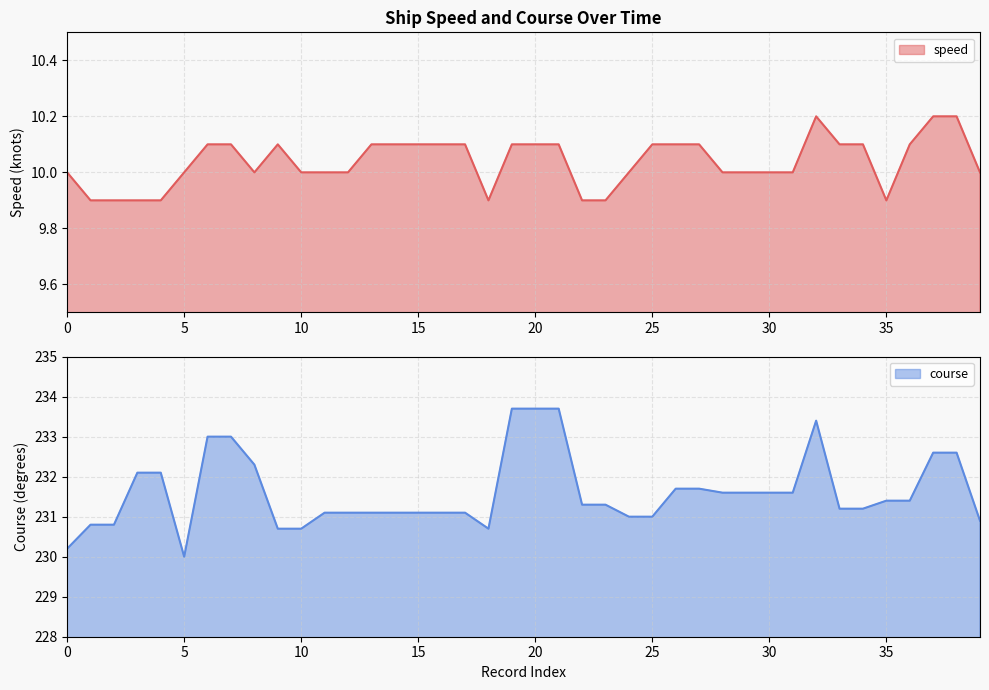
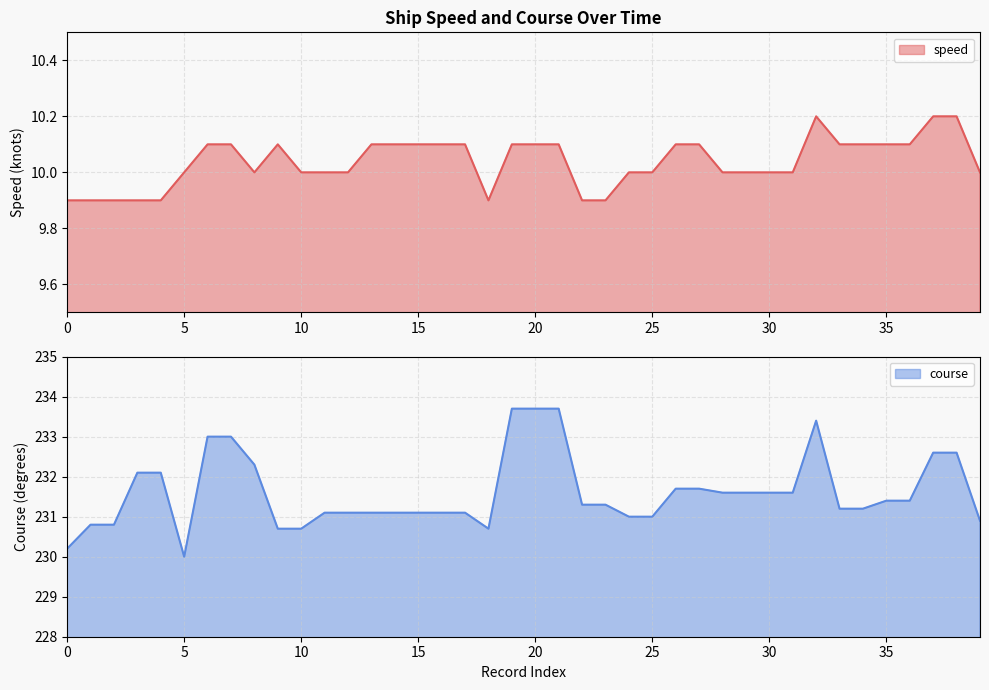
  {
    "Ship Speed and Course Over Time": {
-     "0": 10.0,
+     "0": 9.9,
      "5": 10.0,
      "10": 10.0,
      "15": 10.1,
      "20": 10.1,
-     "25": 10.1,
+     "25": 10.0,
      "30": 10.0,
-     "35": 9.9
+     "35": 10.1
    }
  }
